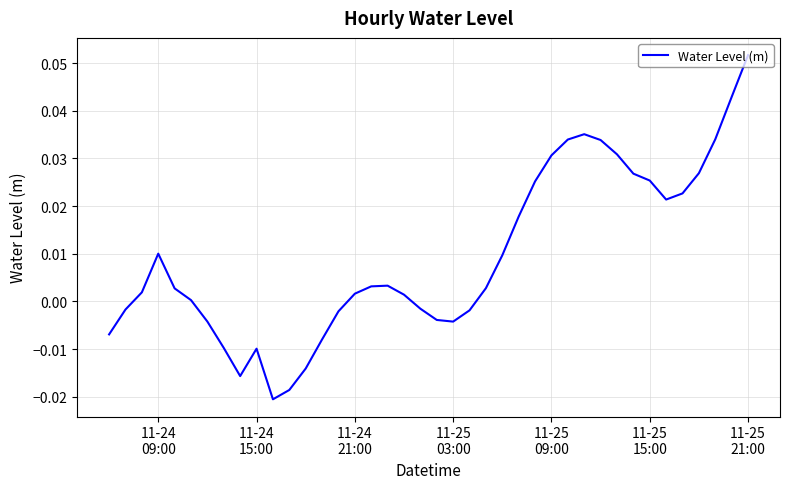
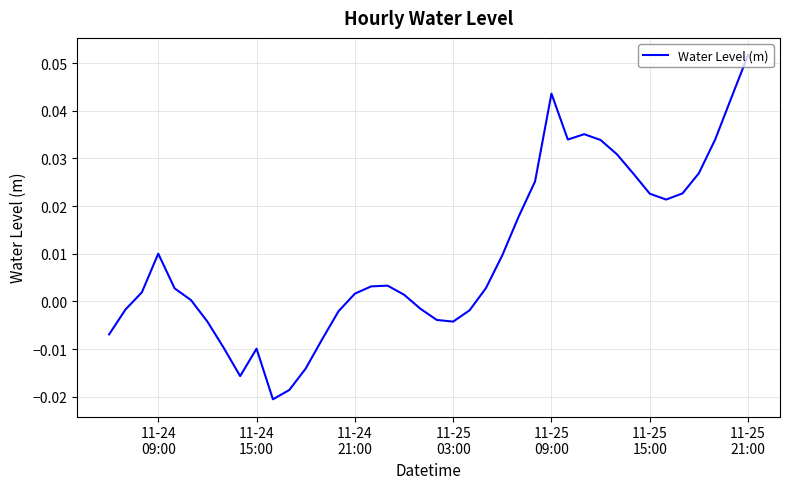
  {
    "11-24 09:00": 0.010,
    "11-24 15:00": -0.010,
    "11-24 21:00": 0.002,
    "11-25 03:00": -0.004,
-   "11-25 09:00": 0.031,
-   "11-25 15:00": 0.025
+   "11-25 09:00": 0.044,
+   "11-25 15:00": 0.023
  }
